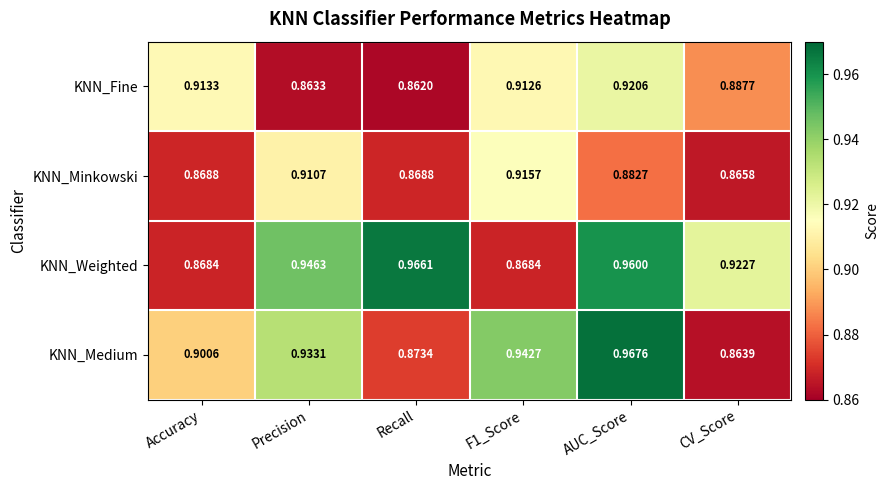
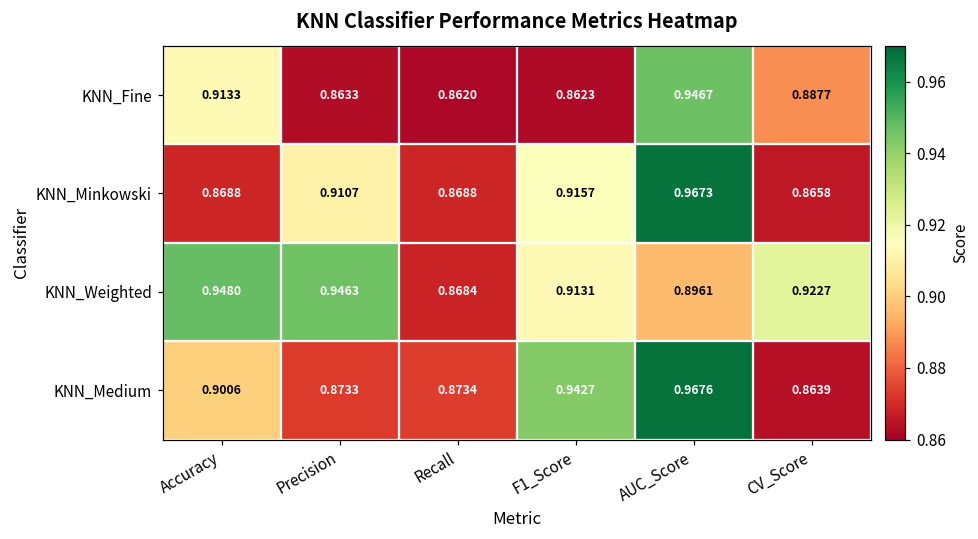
  {
    "KNN_Fine": {
      "Accuracy": 0.9133,
      "Precision": 0.8633,
      "Recall": 0.8620,
-     "F1_Score": 0.9126,
-     "AUC_Score": 0.9206,
+     "F1_Score": 0.8623,
+     "AUC_Score": 0.9467,
      "CV_Score": 0.8877
    },
    "KNN_Minkowski": {
      "Accuracy": 0.8688,
      "Precision": 0.9107,
      "Recall": 0.8688,
      "F1_Score": 0.9157,
-     "AUC_Score": 0.8827,
+     "AUC_Score": 0.9673,
      "CV_Score": 0.8658
    },
    "KNN_Weighted": {
-     "Accuracy": 0.8684,
+     "Accuracy": 0.9480,
      "Precision": 0.9463,
-     "Recall": 0.9661,
-     "F1_Score": 0.8684,
-     "AUC_Score": 0.9600,
+     "Recall": 0.8684,
+     "F1_Score": 0.9131,
+     "AUC_Score": 0.8961,
      "CV_Score": 0.9227
    },
    "KNN_Medium": {
      "Accuracy": 0.9006,
-     "Precision": 0.9331,
+     "Precision": 0.8733,
      "Recall": 0.8734,
      "F1_Score": 0.9427,
      "AUC_Score": 0.9676,
      "CV_Score": 0.8639
    }
  }
